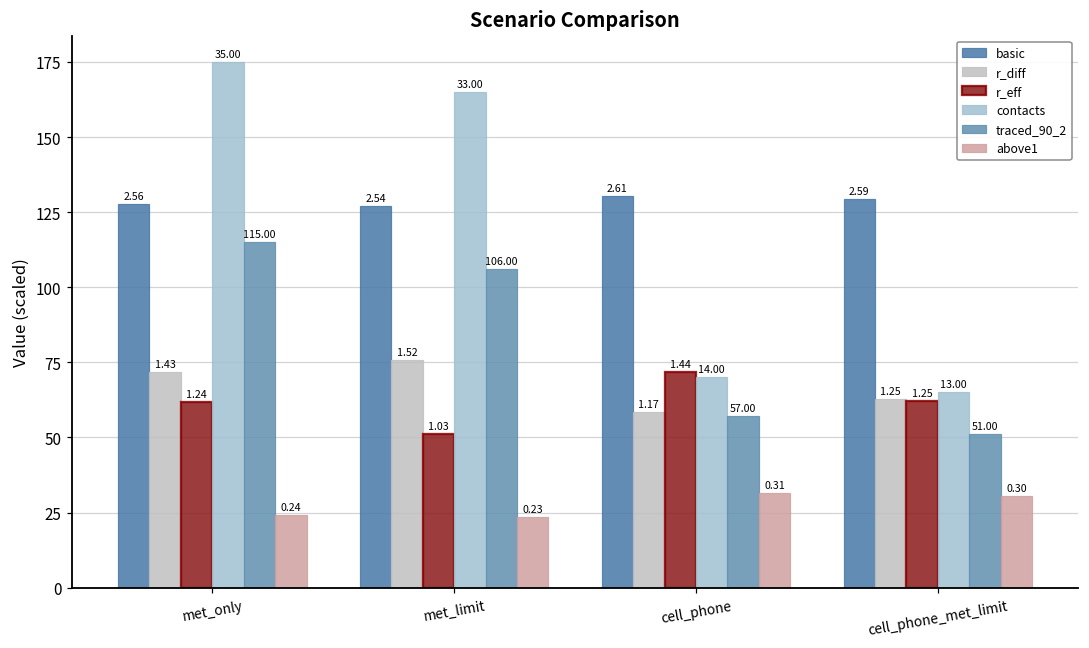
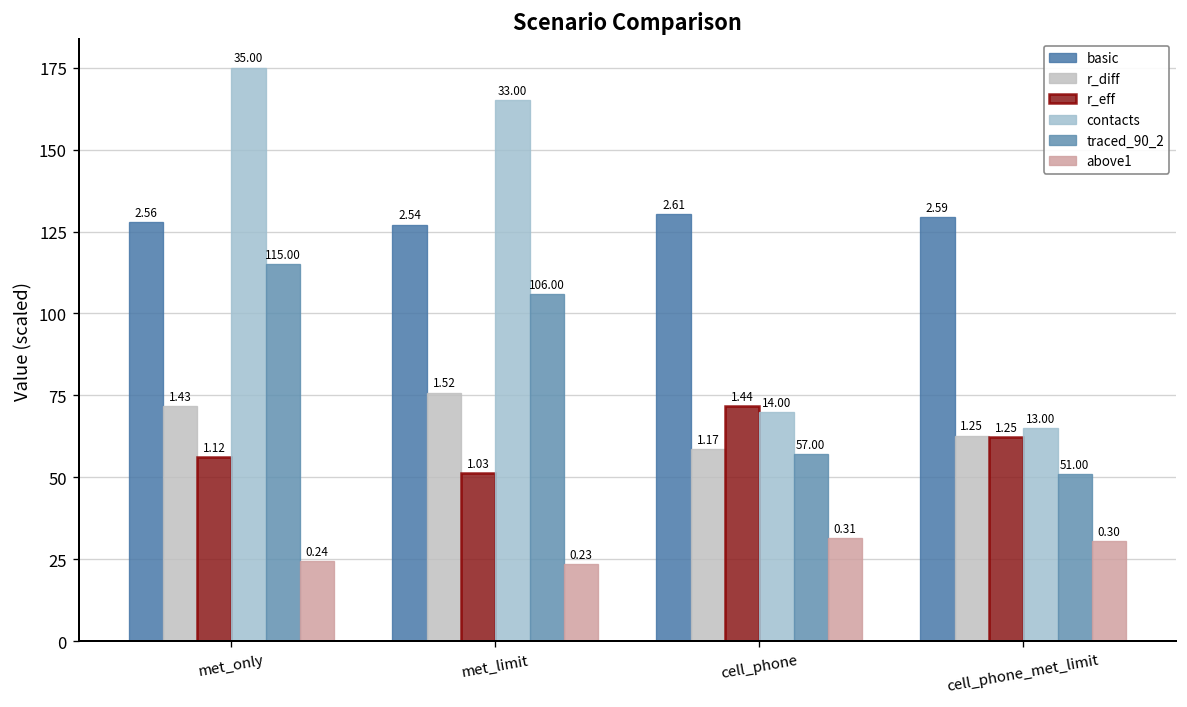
  {
    "r_eff": {
-     "met_only": 1.24
+     "met_only": 1.12
    }
  }
